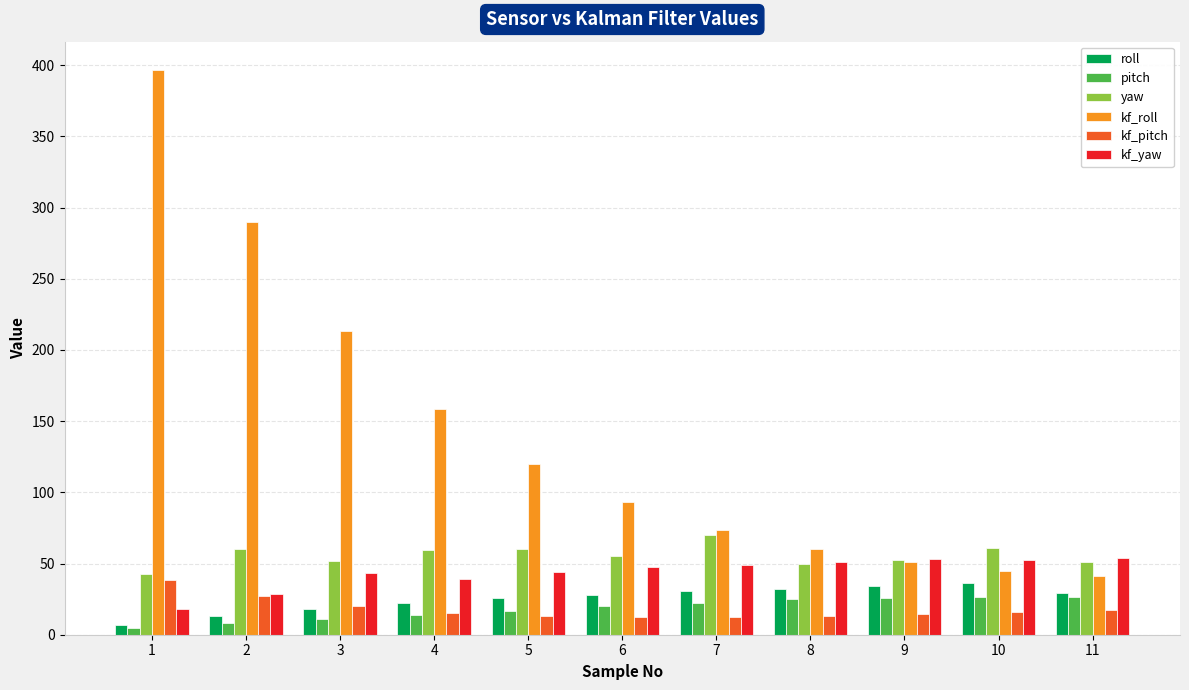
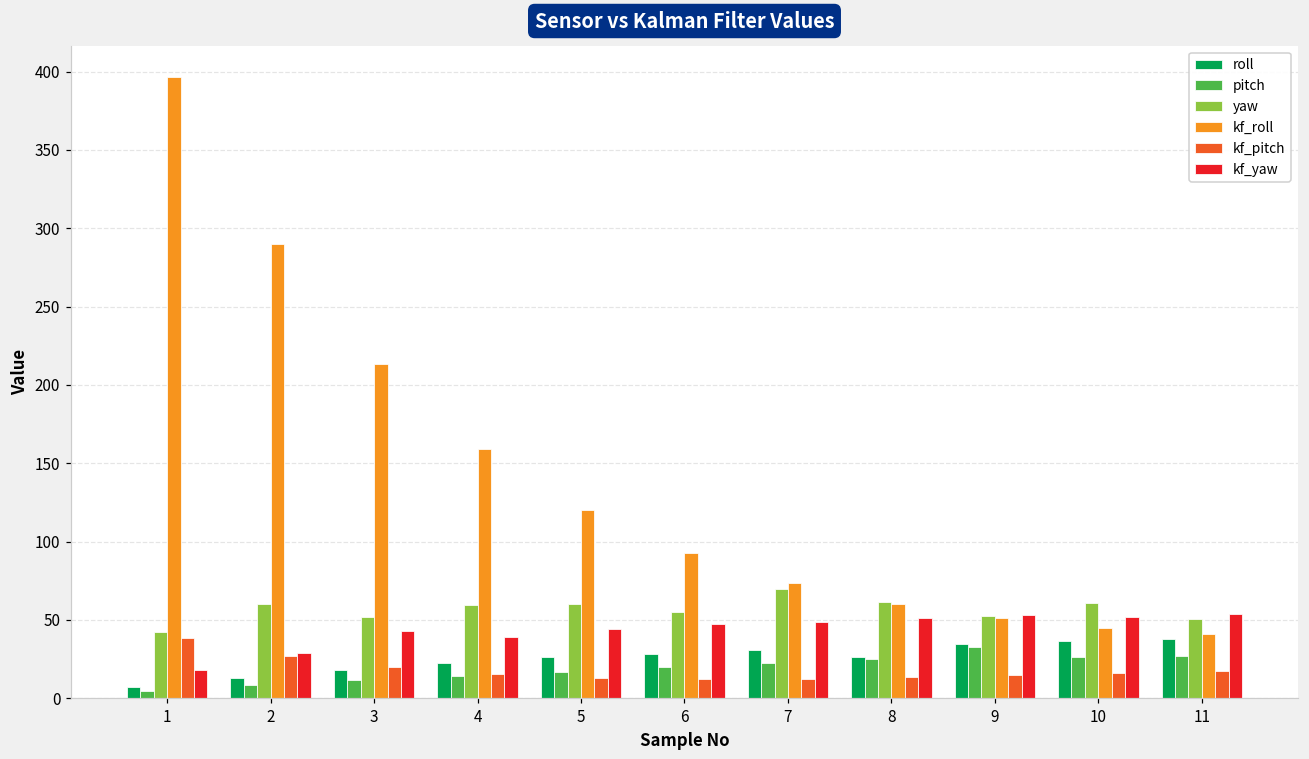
  {
    "roll": {
      "1": 7,
      "2": 13,
      "3": 18,
      "4": 22,
      "5": 26,
      "6": 28,
      "7": 31,
-     "8": 32,
+     "8": 26,
      "9": 34,
      "10": 36,
-     "11": 29
+     "11": 38
    },
    "pitch": {
      "1": 4,
      "2": 8,
      "3": 11,
      "4": 14,
      "5": 16,
      "6": 20,
      "7": 23,
      "8": 25,
-     "9": 26,
+     "9": 33,
      "10": 26,
      "11": 27
    },
    "yaw": {
      "1": 42,
      "2": 60,
      "3": 52,
      "4": 60,
      "5": 60,
      "6": 55,
      "7": 70,
-     "8": 49,
+     "8": 62,
      "9": 53,
      "10": 61,
      "11": 51
    },
    "kf_yaw": {
      "1": 18,
      "2": 29,
      "3": 43,
      "4": 39,
      "5": 44,
      "6": 47,
      "7": 49,
      "8": 51,
      "9": 53,
      "10": 52,
      "11": 54
    }
  }
